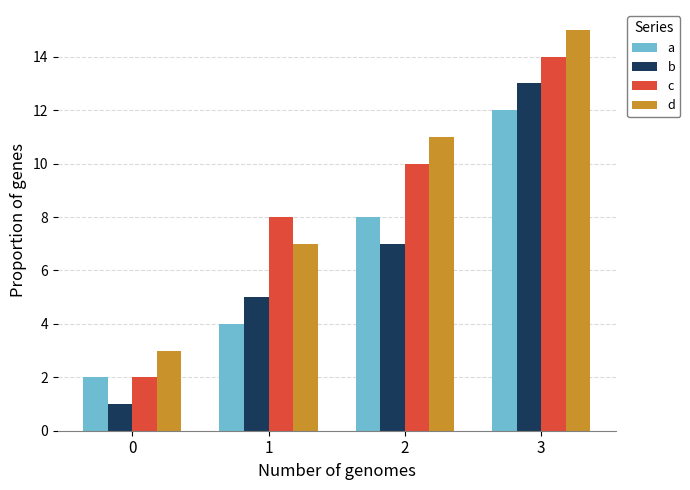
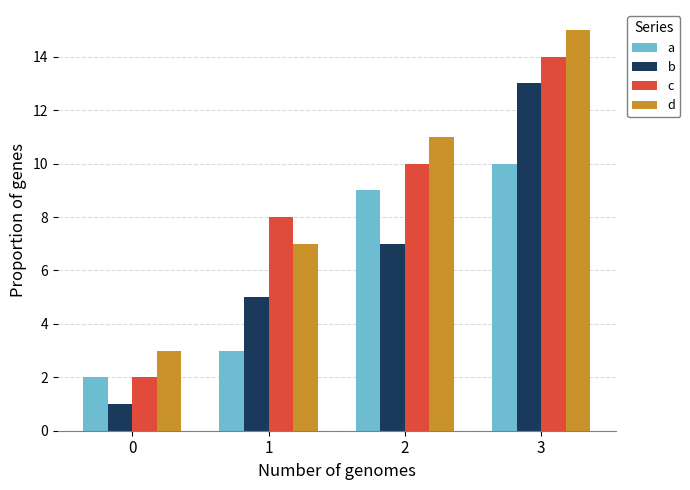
  {
    "a": {
      "0": 2,
-     "1": 4,
-     "2": 8,
-     "3": 12
+     "1": 3,
+     "2": 9,
+     "3": 10
    },
    "b": {
      "0": 1,
      "1": 5,
      "2": 7,
      "3": 13
    },
    "c": {
      "0": 2,
      "1": 8,
      "2": 10,
      "3": 14
    },
    "d": {
      "0": 3,
      "1": 7,
      "2": 11,
      "3": 15
    }
  }
